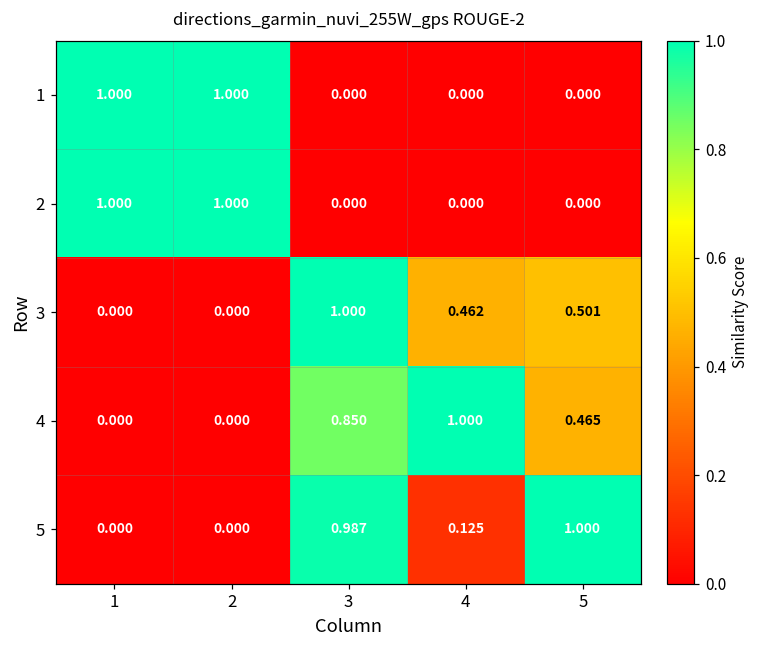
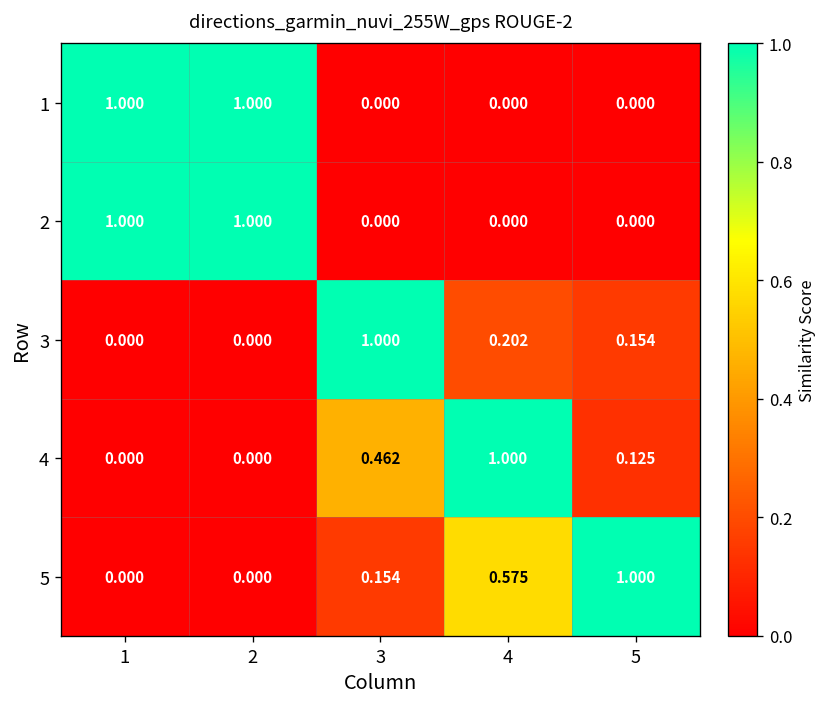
  {
    "1": {
      "1": 1.000,
      "2": 1.000,
      "3": 0.000,
      "4": 0.000,
      "5": 0.000
    },
    "2": {
      "1": 1.000,
      "2": 1.000,
      "3": 0.000,
      "4": 0.000,
      "5": 0.000
    },
    "3": {
      "1": 0.000,
      "2": 0.000,
      "3": 1.000,
-     "4": 0.462,
-     "5": 0.501
+     "4": 0.202,
+     "5": 0.154
    },
    "4": {
      "1": 0.000,
      "2": 0.000,
-     "3": 0.850,
+     "3": 0.462,
      "4": 1.000,
-     "5": 0.465
+     "5": 0.125
    },
    "5": {
      "1": 0.000,
      "2": 0.000,
-     "3": 0.987,
-     "4": 0.125,
+     "3": 0.154,
+     "4": 0.575,
      "5": 1.000
    }
  }
